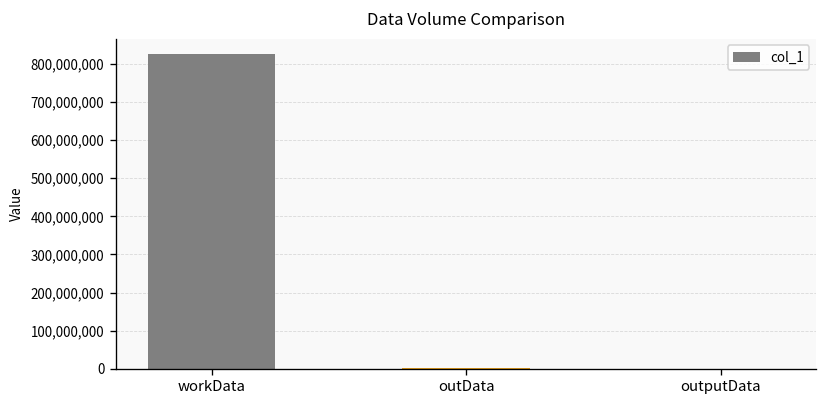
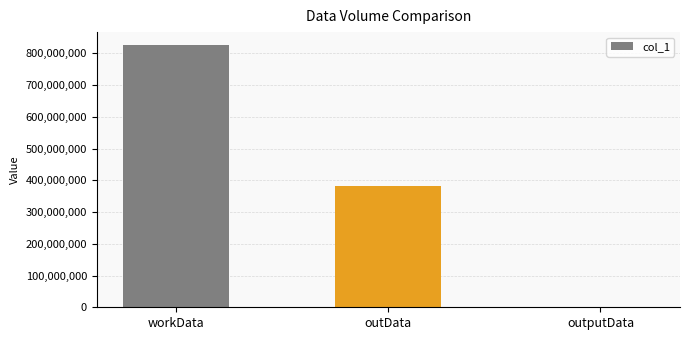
  {
    "workData": "830,000,000",
-   "outData": "0"
+   "outData": "380,000,000"
  }
